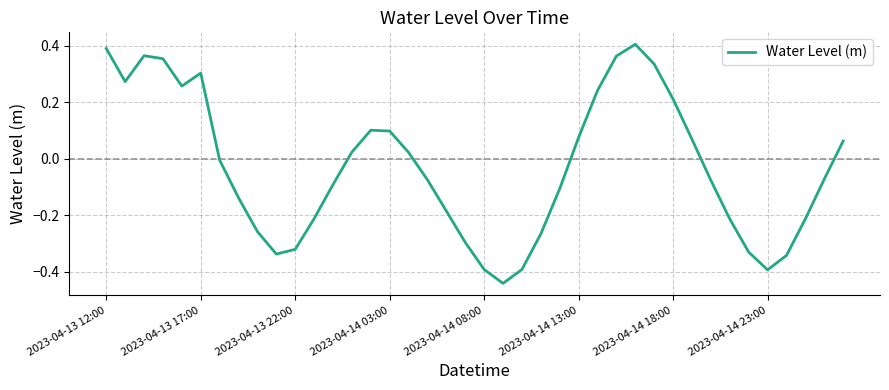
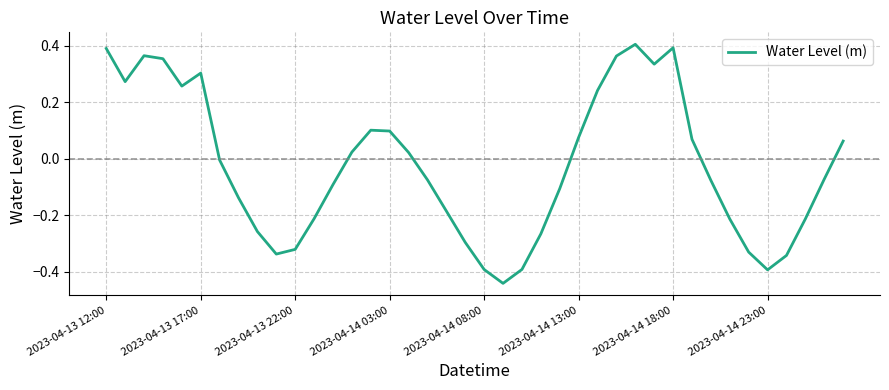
  {
    "2023-04-13 12:00": 0.39,
    "2023-04-13 17:00": 0.30,
    "2023-04-13 22:00": -0.32,
    "2023-04-14 03:00": 0.10,
    "2023-04-14 08:00": -0.39,
    "2023-04-14 13:00": 0.08,
-   "2023-04-14 18:00": 0.21,
+   "2023-04-14 18:00": 0.39,
    "2023-04-14 23:00": -0.39
  }
